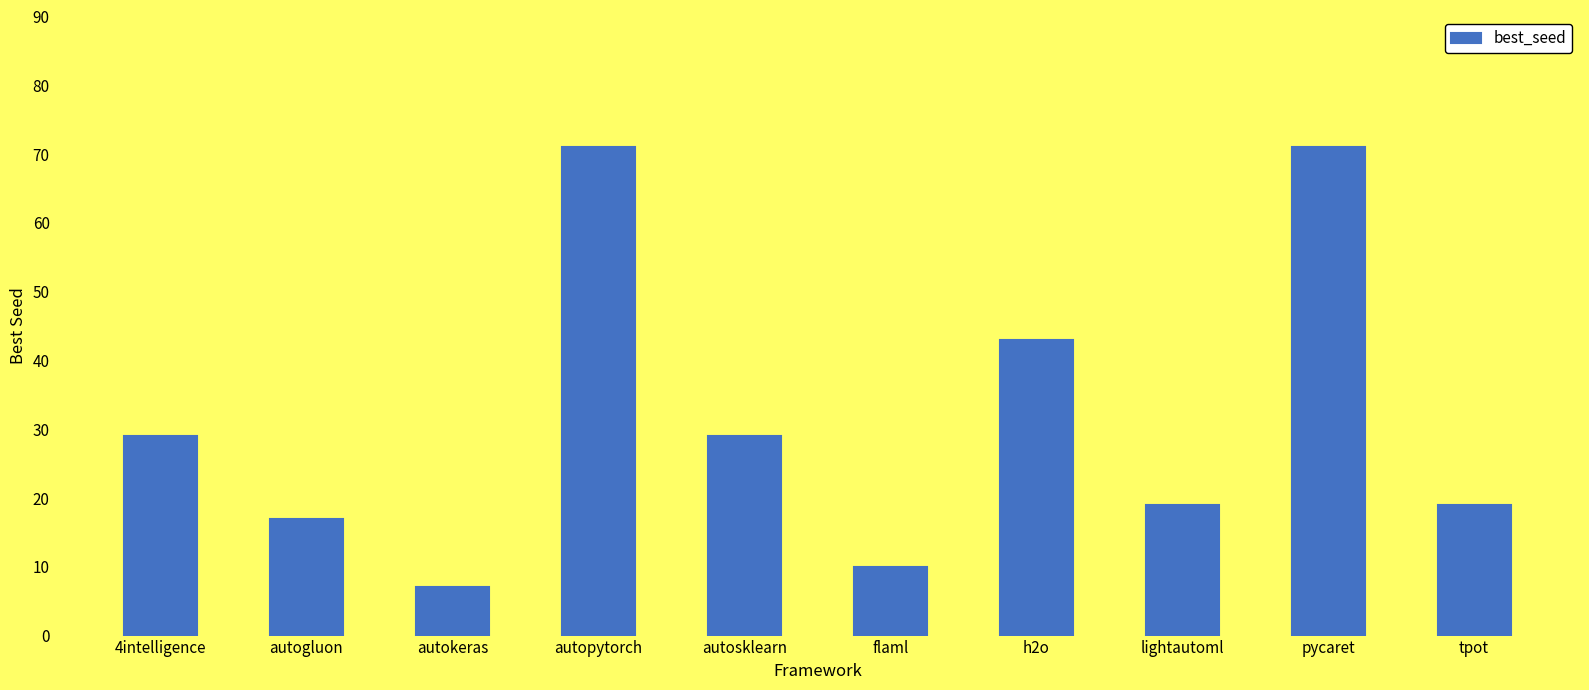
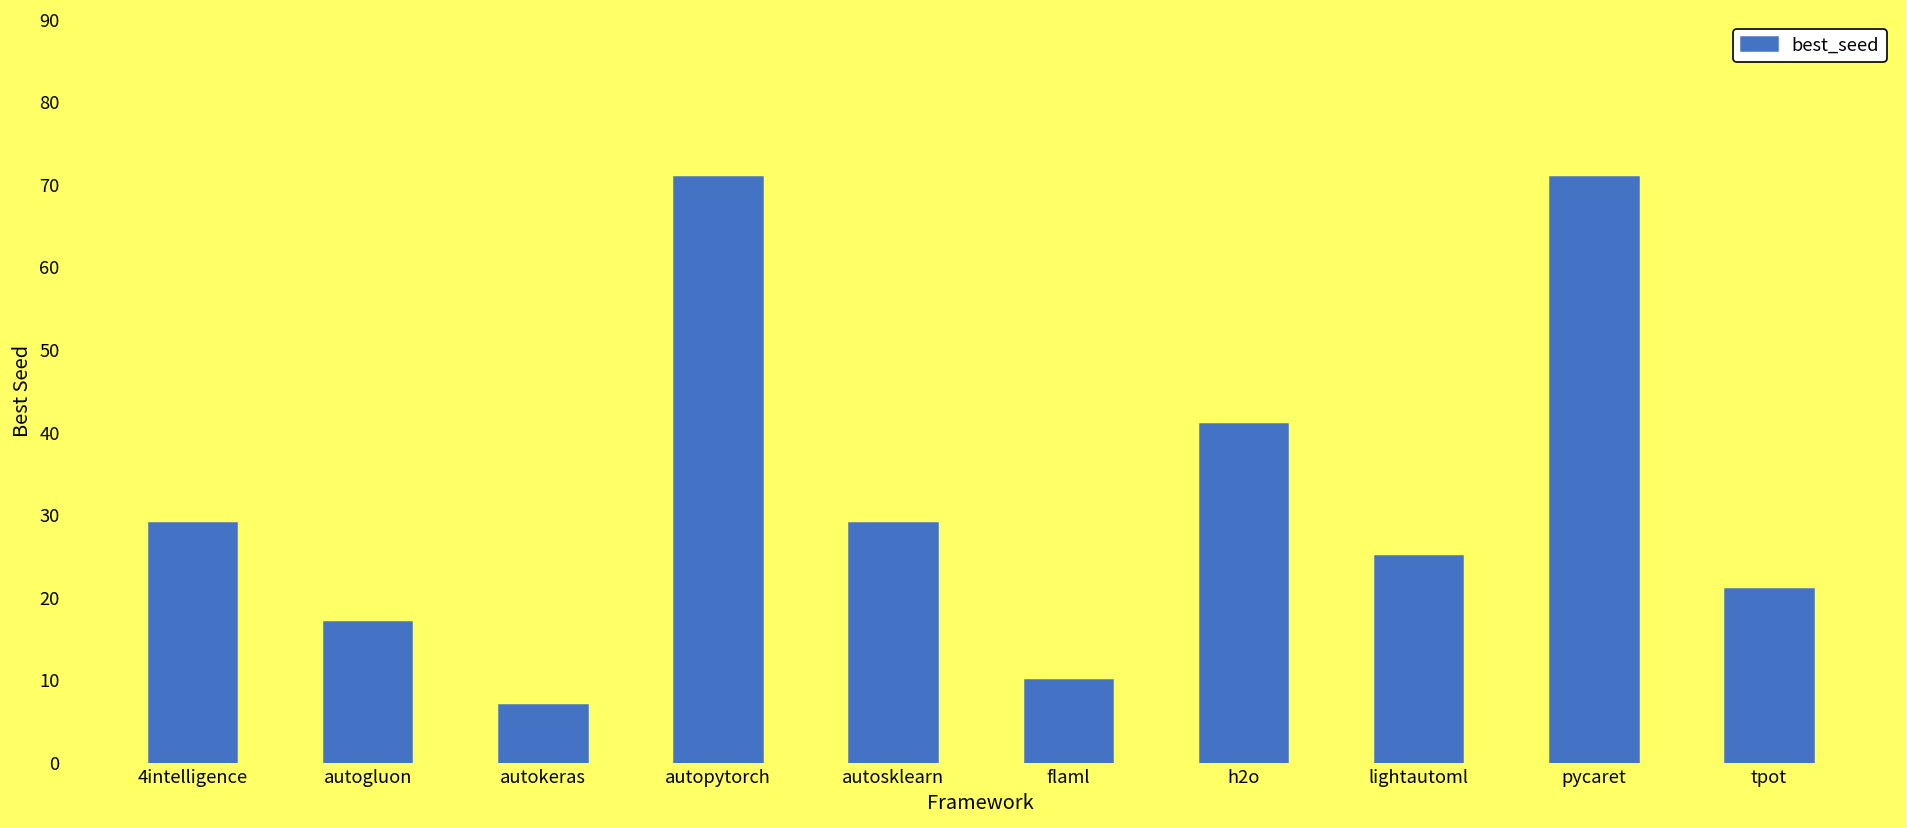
  {
    "4intelligence": 29,
    "autogluon": 17,
    "autokeras": 7,
    "autopytorch": 71,
    "autosklearn": 29,
    "flaml": 10,
-   "h2o": 43,
-   "lightautoml": 19,
+   "h2o": 41,
+   "lightautoml": 25,
    "pycaret": 71,
-   "tpot": 19
+   "tpot": 21
  }
